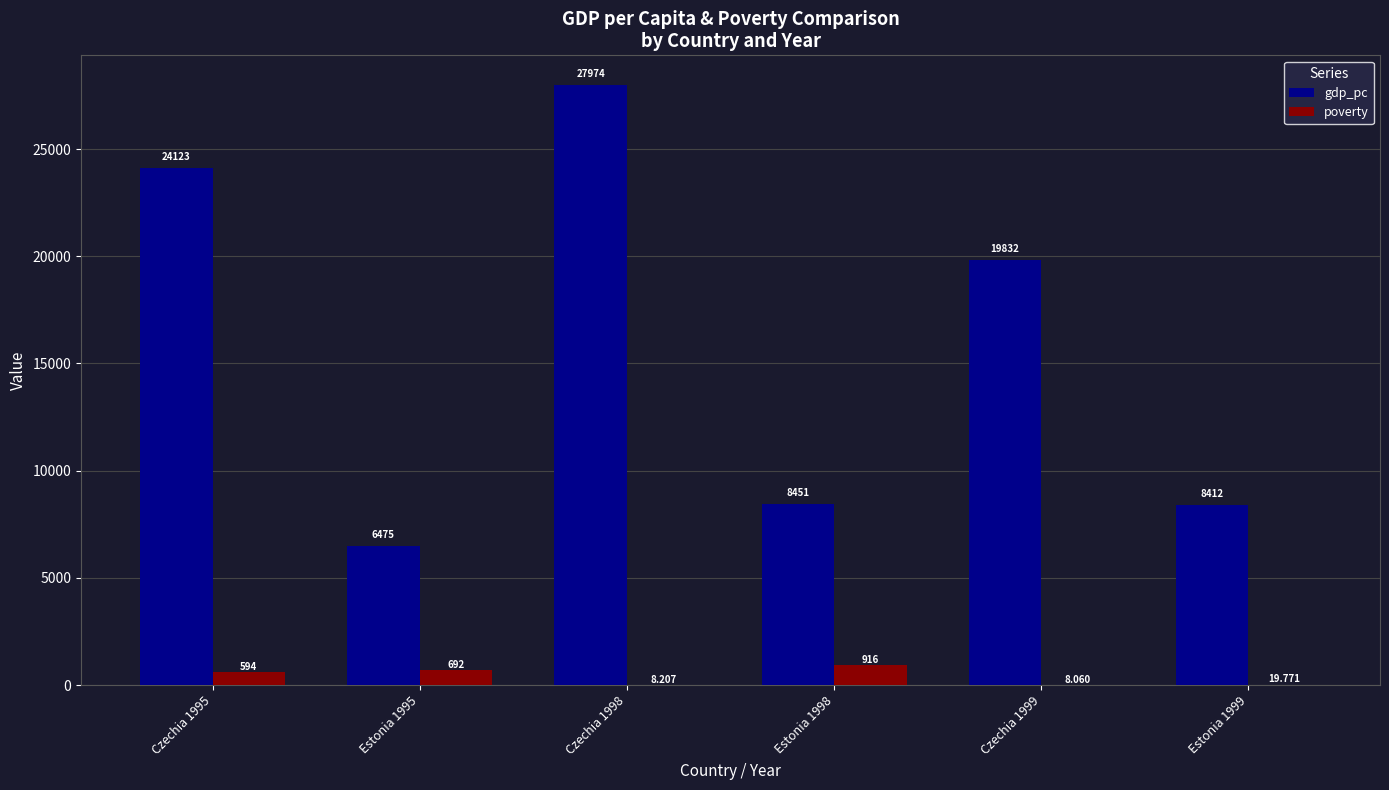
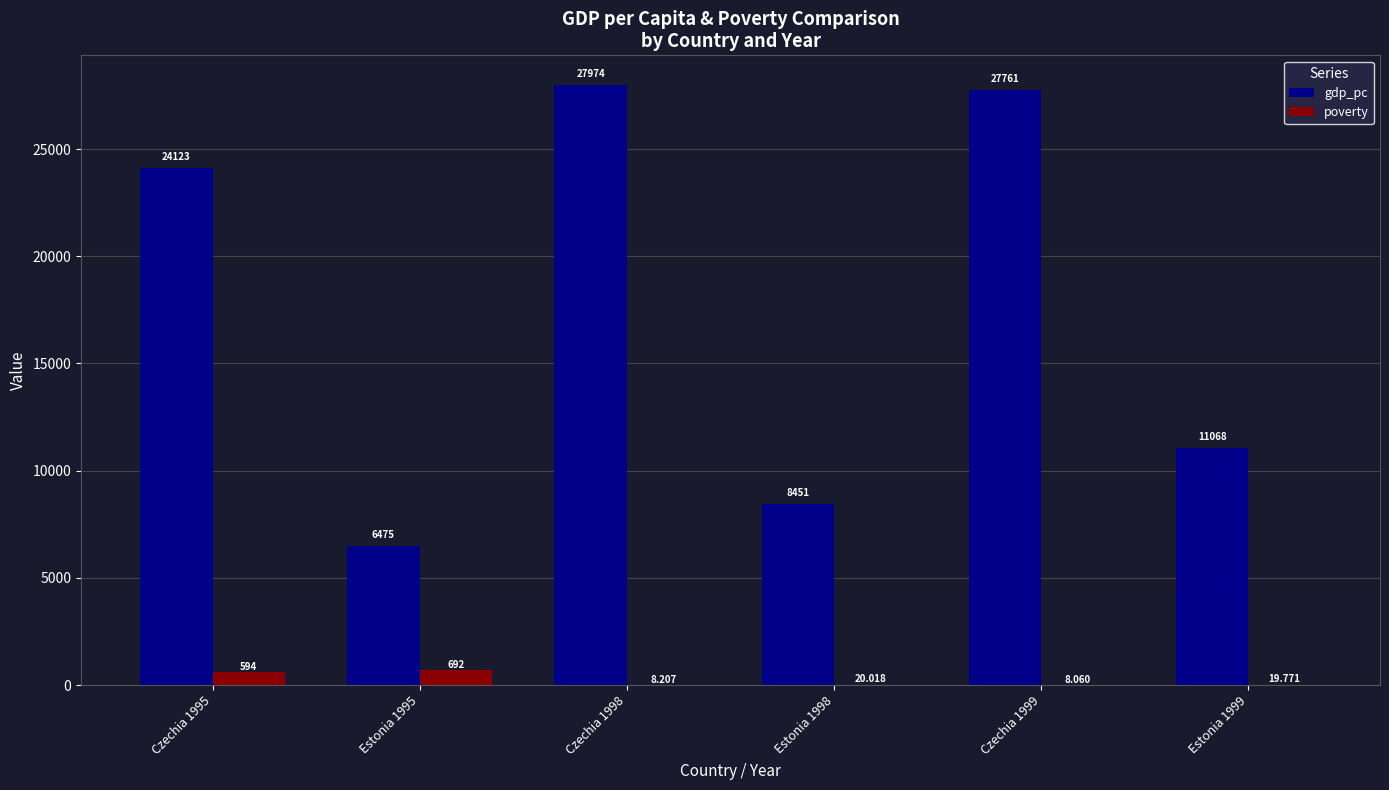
  {
    "gdp_pc": {
      "Czechia 1995": 24123,
      "Estonia 1995": 6475,
      "Czechia 1998": 27974,
      "Estonia 1998": 8451,
-     "Czechia 1999": 19832,
-     "Estonia 1999": 8412
+     "Czechia 1999": 27761,
+     "Estonia 1999": 11068
    },
    "poverty": {
      "Czechia 1995": 594,
      "Estonia 1995": 692,
      "Czechia 1998": 8.207,
-     "Estonia 1998": 916,
+     "Estonia 1998": 20.018,
      "Czechia 1999": 8.060,
      "Estonia 1999": 19.771
    }
  }
